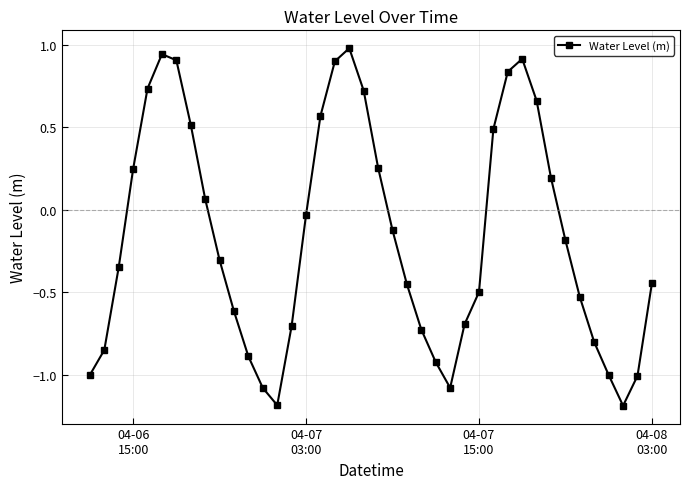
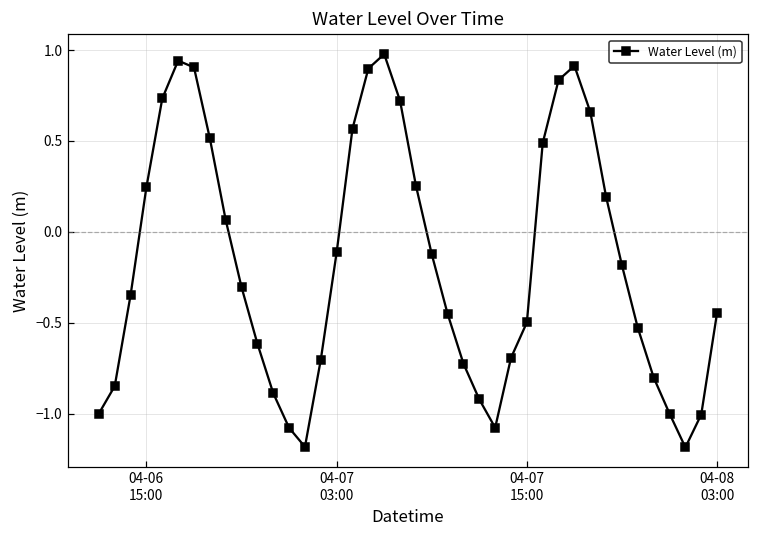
  {
    "04-06 15:00": 0.25,
-   "04-07 03:00": -0.03,
+   "04-07 03:00": -0.11,
    "04-07 15:00": -0.50,
    "04-08 03:00": -0.45
  }
